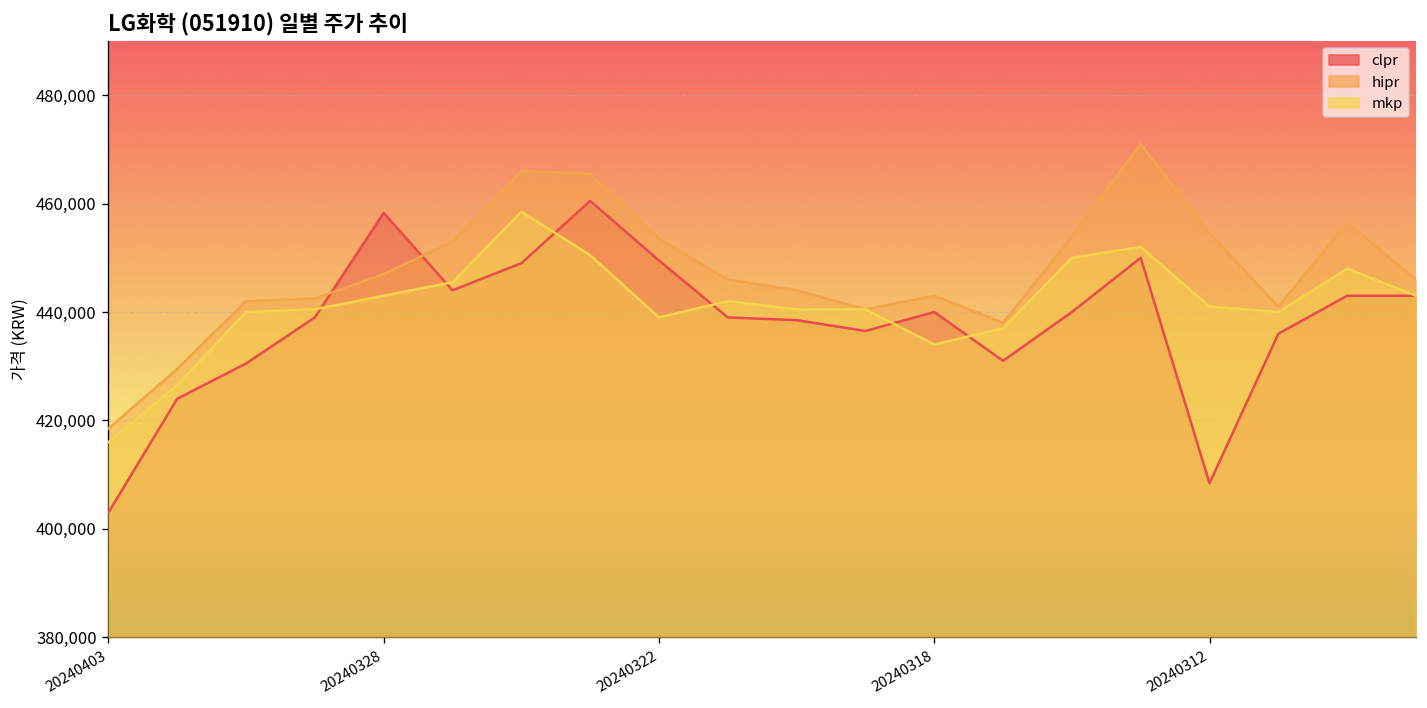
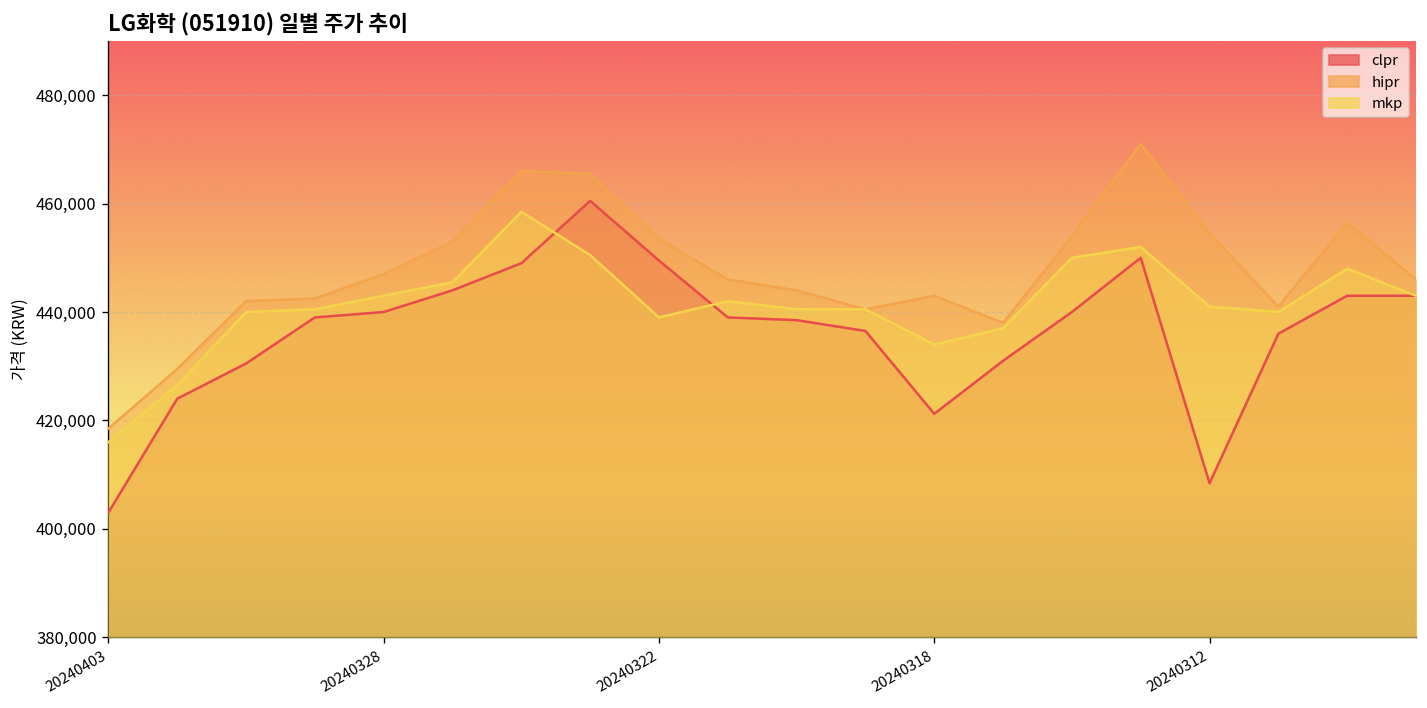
  {
    "clpr": {
      "20240403": "403,000",
-     "20240328": "458,000",
+     "20240328": "440,000",
      "20240322": "450,000",
-     "20240318": "440,000",
+     "20240318": "421,000",
      "20240312": "408,000"
    }
  }
